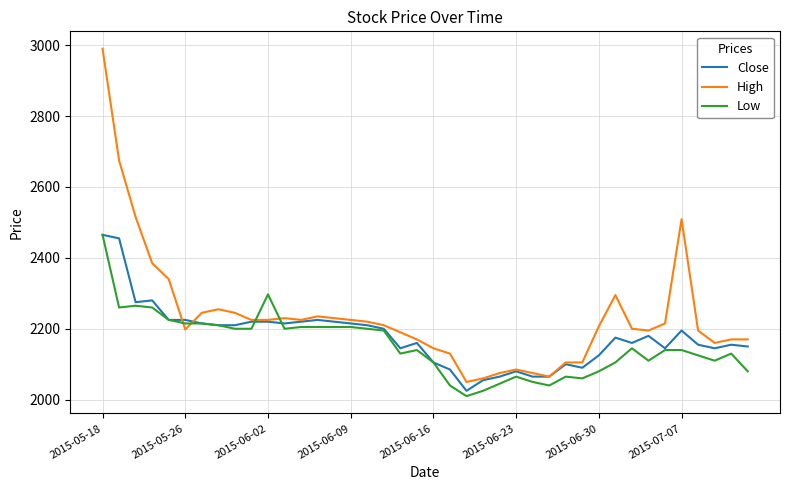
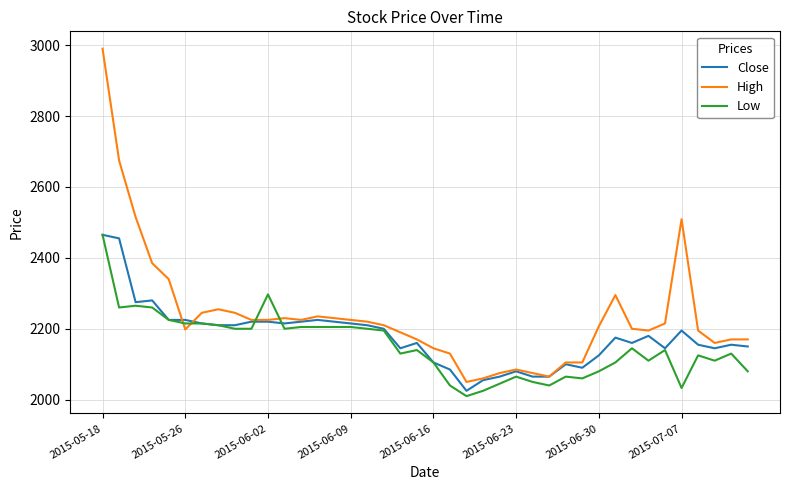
  {
    "Close": {
      "2015-05-26": 2230,
      "2015-06-09": 2220,
      "2015-06-30": 2130,
      "2015-07-07": 2200
    },
    "High": {
      "2015-05-18": 2990,
      "2015-05-26": 2200,
      "2015-06-09": 2230,
      "2015-06-16": 2150,
      "2015-06-30": 2210,
      "2015-07-07": 2510
    },
    "Low": {
      "2015-05-26": 2220,
      "2015-06-02": 2300,
      "2015-06-09": 2210,
      "2015-06-23": 2070,
      "2015-06-30": 2080,
-     "2015-07-07": 2140
+     "2015-07-07": 2030
    }
  }
